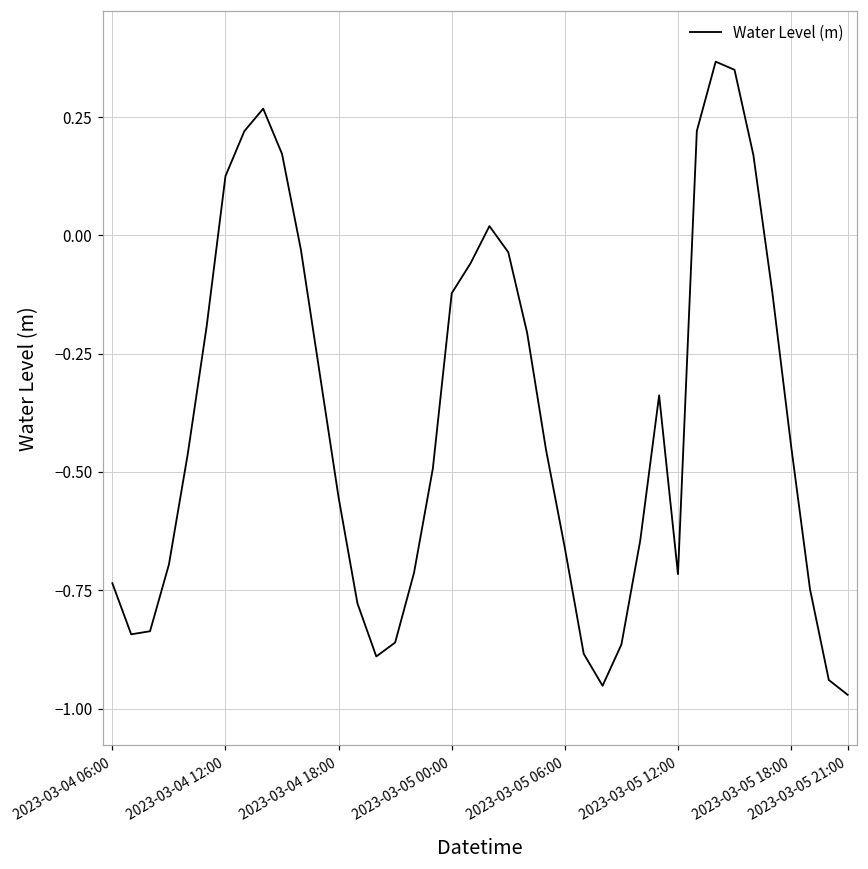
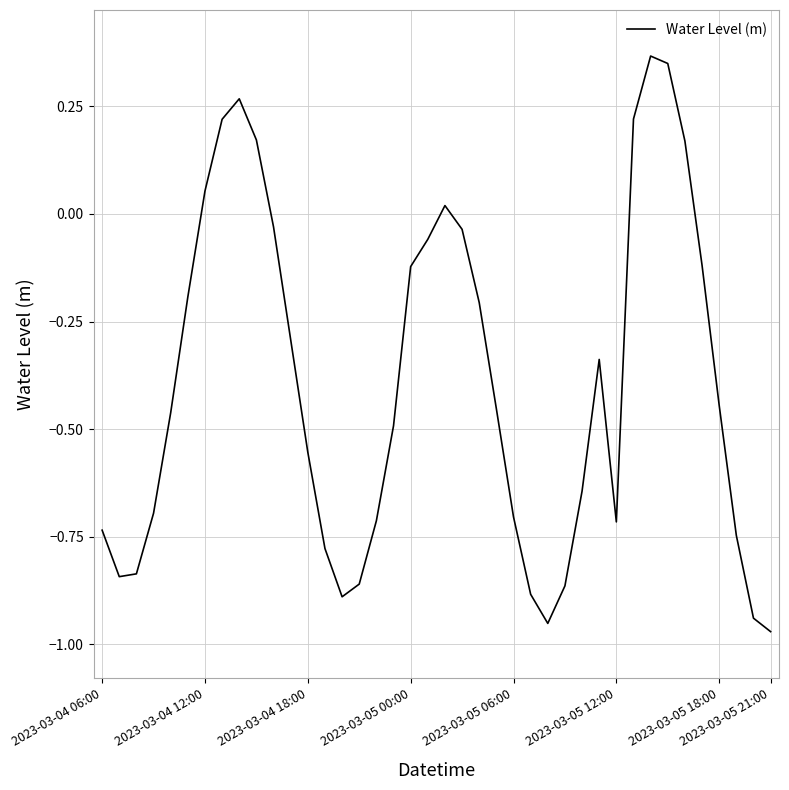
  {
    "2023-03-04 06:00": -0.74,
-   "2023-03-04 12:00": 0.13,
+   "2023-03-04 12:00": 0.05,
    "2023-03-04 18:00": -0.55,
    "2023-03-05 00:00": -0.12,
-   "2023-03-05 06:00": -0.66,
+   "2023-03-05 06:00": -0.70,
    "2023-03-05 12:00": -0.72,
    "2023-03-05 18:00": -0.44,
    "2023-03-05 21:00": -0.97
  }
